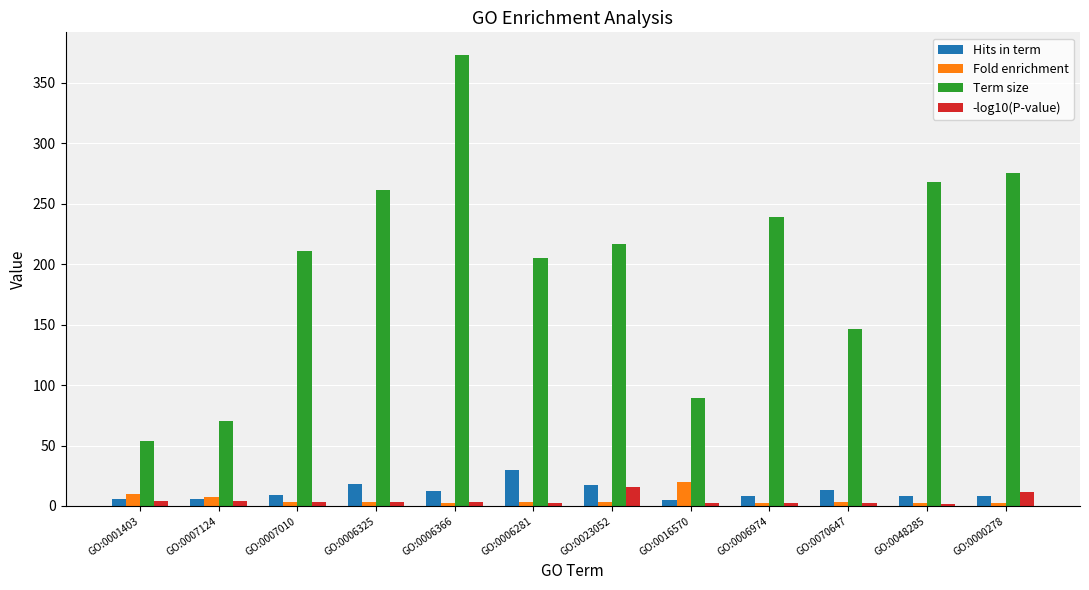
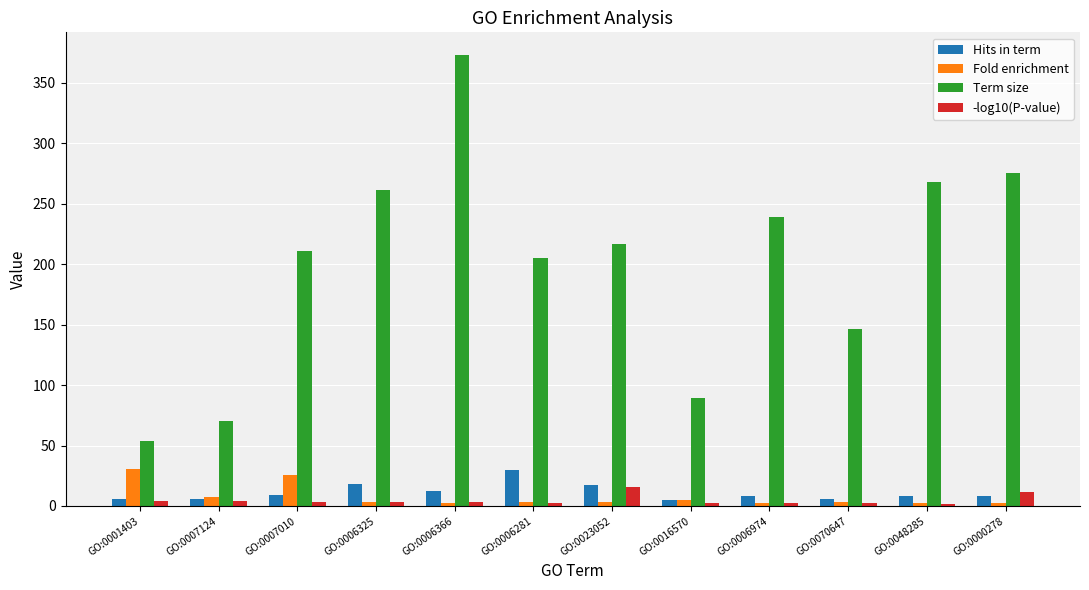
  {
    "Hits in term": {
      "GO:0001403": 6,
      "GO:0007124": 6,
      "GO:0007010": 9,
      "GO:0006325": 18,
      "GO:0006366": 12,
      "GO:0006281": 30,
      "GO:0023052": 17,
      "GO:0016570": 5,
      "GO:0006974": 8,
-     "GO:0070647": 13,
+     "GO:0070647": 6,
      "GO:0048285": 8,
      "GO:0000278": 8
    },
    "Fold enrichment": {
-     "GO:0001403": 10,
+     "GO:0001403": 31,
      "GO:0007124": 7,
-     "GO:0007010": 4,
+     "GO:0007010": 25,
      "GO:0006325": 3,
      "GO:0006366": 3,
      "GO:0006281": 3,
      "GO:0023052": 3,
-     "GO:0016570": 20,
+     "GO:0016570": 5,
      "GO:0006974": 3,
      "GO:0070647": 4,
      "GO:0048285": 3,
      "GO:0000278": 2
    },
    "Term size": {
      "GO:0001403": 54,
      "GO:0007124": 70,
      "GO:0007010": 211,
      "GO:0006325": 261,
      "GO:0006366": 373,
      "GO:0006281": 205,
      "GO:0023052": 217,
      "GO:0016570": 89,
      "GO:0006974": 239,
      "GO:0070647": 146,
      "GO:0048285": 268,
      "GO:0000278": 275
    },
    "-log10(P-value)": {
      "GO:0001403": 4,
      "GO:0007124": 4,
      "GO:0007010": 3,
      "GO:0006325": 3,
      "GO:0006366": 3,
      "GO:0006281": 3,
      "GO:0023052": 15,
      "GO:0016570": 2,
      "GO:0006974": 2,
      "GO:0070647": 2,
      "GO:0000278": 12
    }
  }
